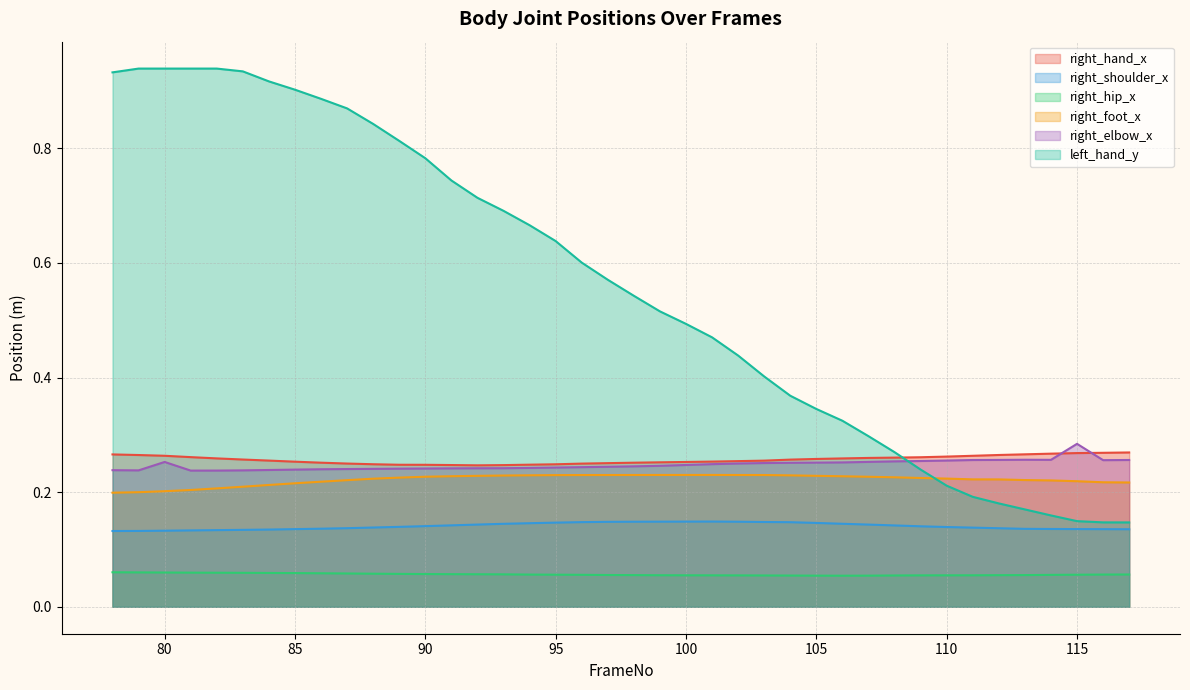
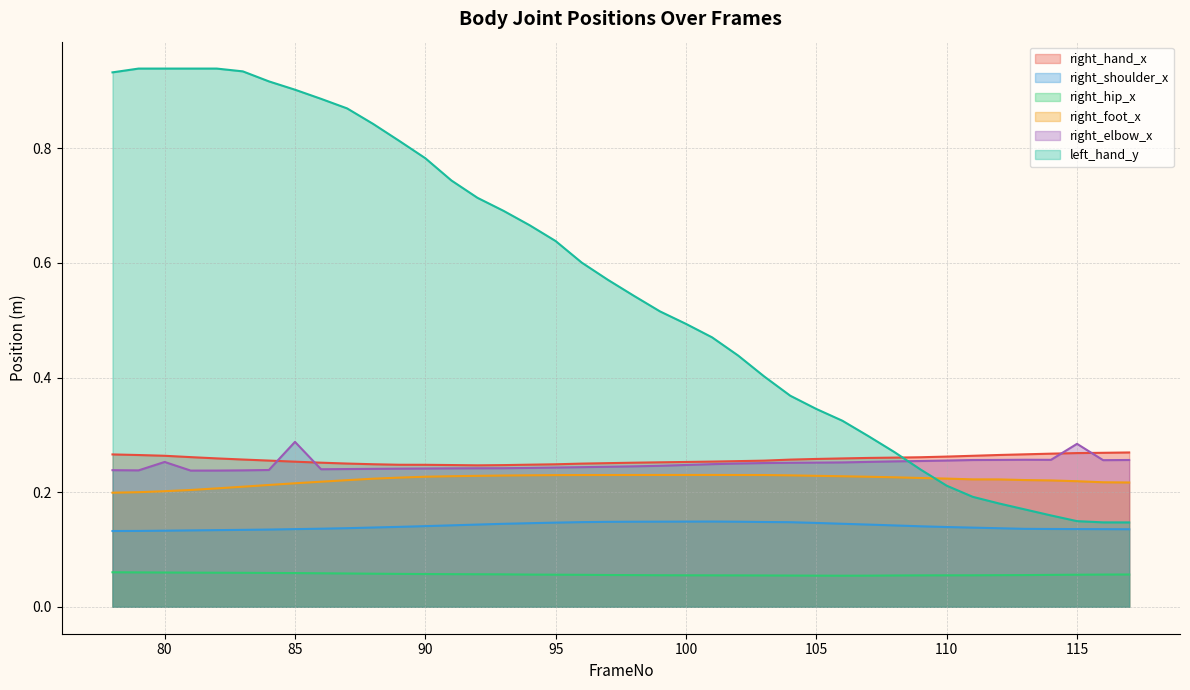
  {
    "right_elbow_x": {
      "80": 0.25,
-     "85": 0.24,
+     "85": 0.29,
      "90": 0.24,
      "95": 0.24,
      "100": 0.25,
      "105": 0.25,
      "110": 0.26,
      "115": 0.28
    }
  }
